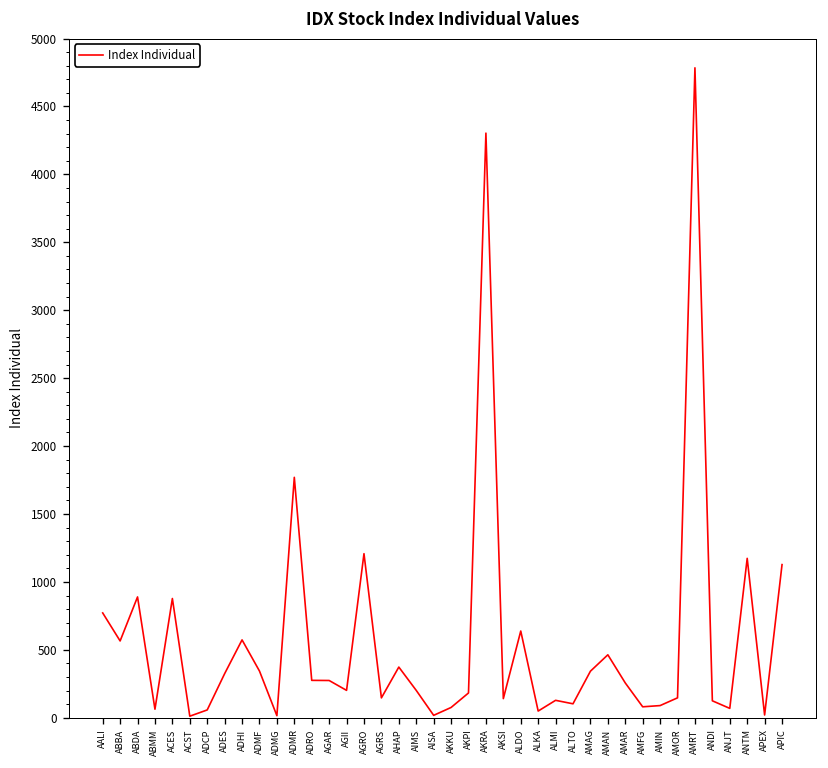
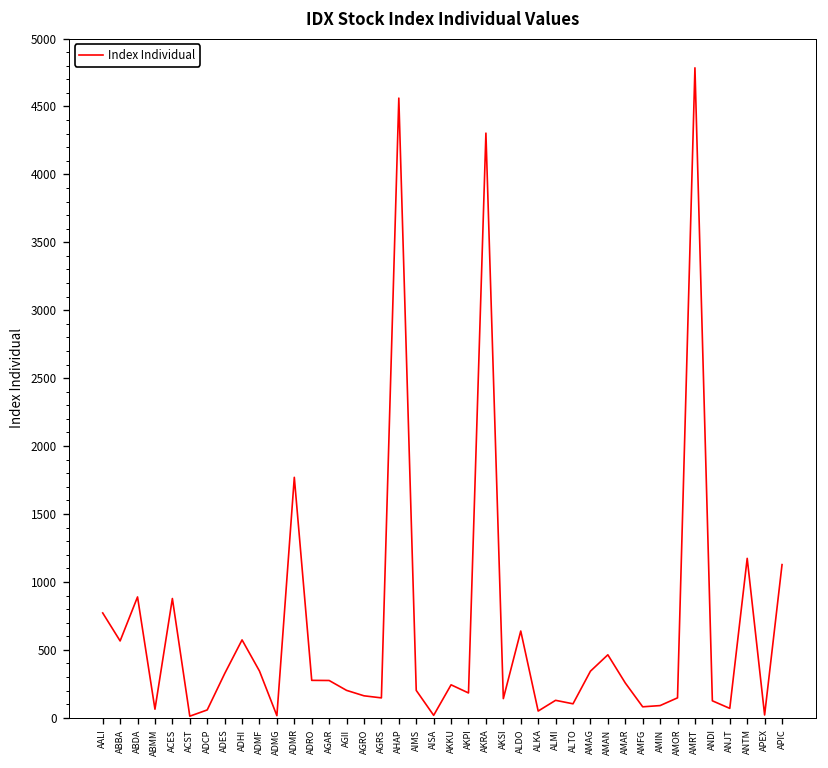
  {
    "AALI": 770,
    "ABBA": 570,
    "ABDA": 890,
    "ABMM": 60,
    "ACES": 880,
    "ACST": 10,
    "ADCP": 60,
    "ADES": 320,
    "ADHI": 570,
    "ADMF": 340,
    "ADMG": 20,
    "ADMR": 1770,
    "ADRO": 280,
    "AGAR": 270,
    "AGII": 200,
-   "AGRO": 1210,
+   "AGRO": 160,
    "AGRS": 150,
-   "AHAP": 370,
+   "AHAP": 4560,
    "AIMS": 200,
    "AISA": 20,
-   "AKKU": 80,
+   "AKKU": 240,
    "AKPI": 180,
    "AKRA": 4300,
    "AKSI": 140,
    "ALDO": 640,
    "ALKA": 50,
    "ALMI": 130,
    "ALTO": 100,
    "AMAG": 340,
    "AMAN": 460,
    "AMAR": 260,
    "AMFG": 80,
    "AMIN": 90,
    "AMOR": 150,
    "AMRT": 4780,
    "ANDI": 130,
    "ANJT": 70,
    "ANTM": 1170,
    "APEX": 20,
    "APIC": 1130
  }
